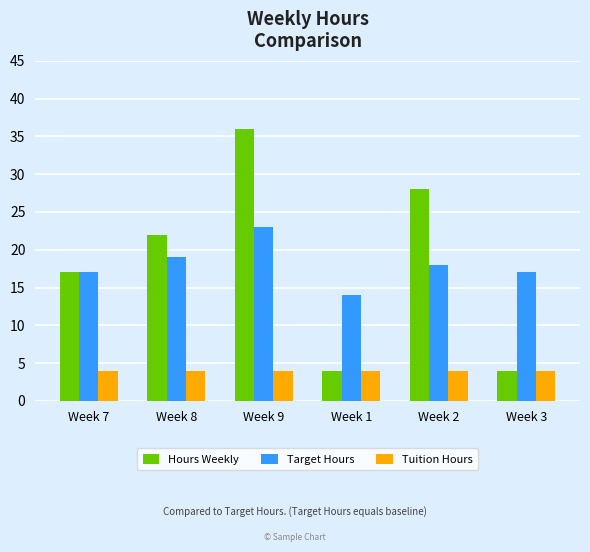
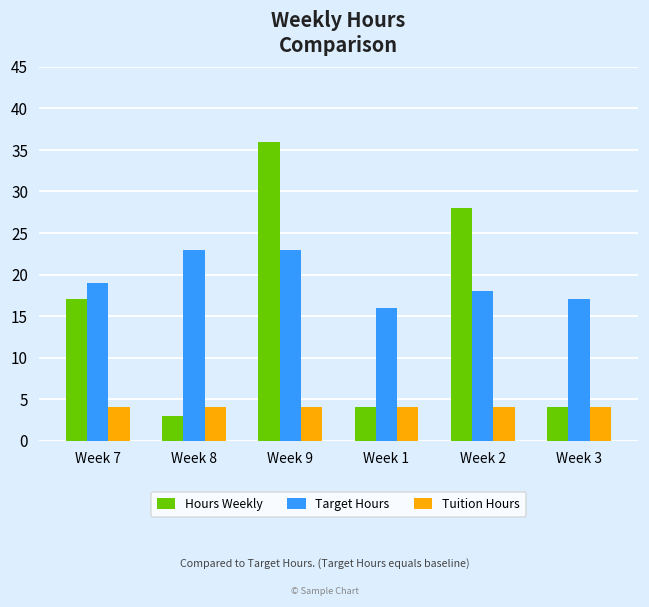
  {
    "Hours Weekly": {
      "Week 7": 17,
-     "Week 8": 22,
+     "Week 8": 3,
      "Week 9": 36,
      "Week 1": 4,
      "Week 2": 28,
      "Week 3": 4
    },
    "Target Hours": {
-     "Week 7": 17,
-     "Week 8": 19,
+     "Week 7": 19,
+     "Week 8": 23,
      "Week 9": 23,
-     "Week 1": 14,
+     "Week 1": 16,
      "Week 2": 18,
      "Week 3": 17
    },
    "Tuition Hours": {
      "Week 7": 4,
      "Week 8": 4,
      "Week 9": 4,
      "Week 1": 4,
      "Week 2": 4,
      "Week 3": 4
    }
  }
